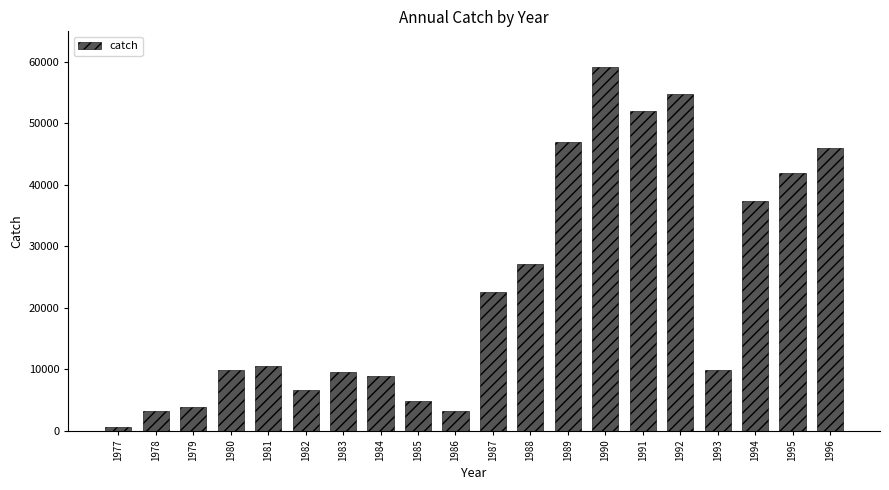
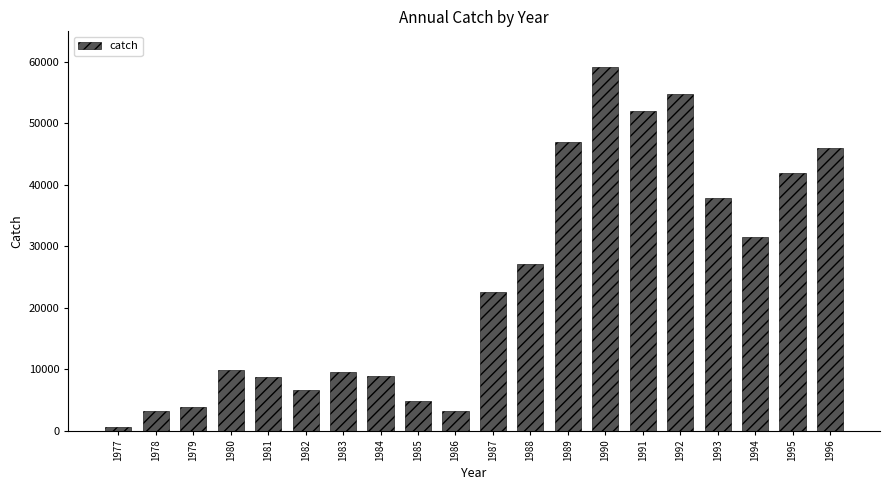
  {
    "1977": 1000,
    "1978": 3000,
    "1979": 4000,
    "1980": 10000,
-   "1981": 10000,
+   "1981": 9000,
    "1982": 7000,
    "1983": 10000,
    "1984": 9000,
    "1985": 5000,
    "1986": 3000,
    "1987": 22000,
    "1988": 27000,
    "1989": 47000,
    "1990": 59000,
    "1991": 52000,
    "1992": 55000,
-   "1993": 10000,
-   "1994": 37000,
+   "1993": 38000,
+   "1994": 31000,
    "1995": 42000,
    "1996": 46000
  }
